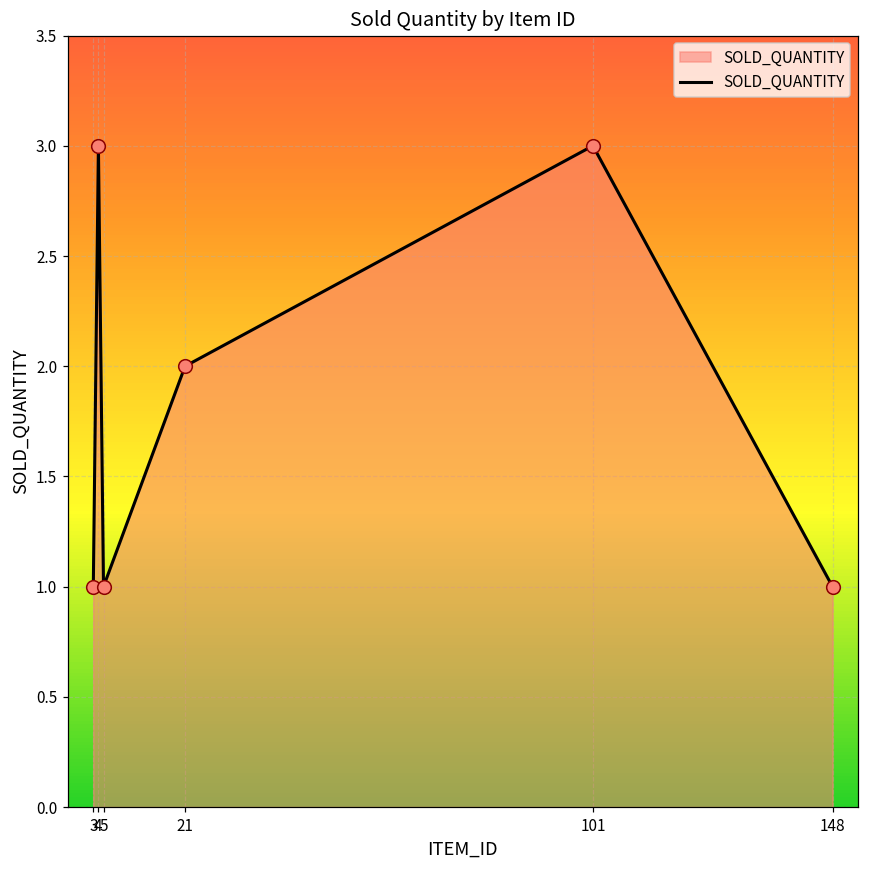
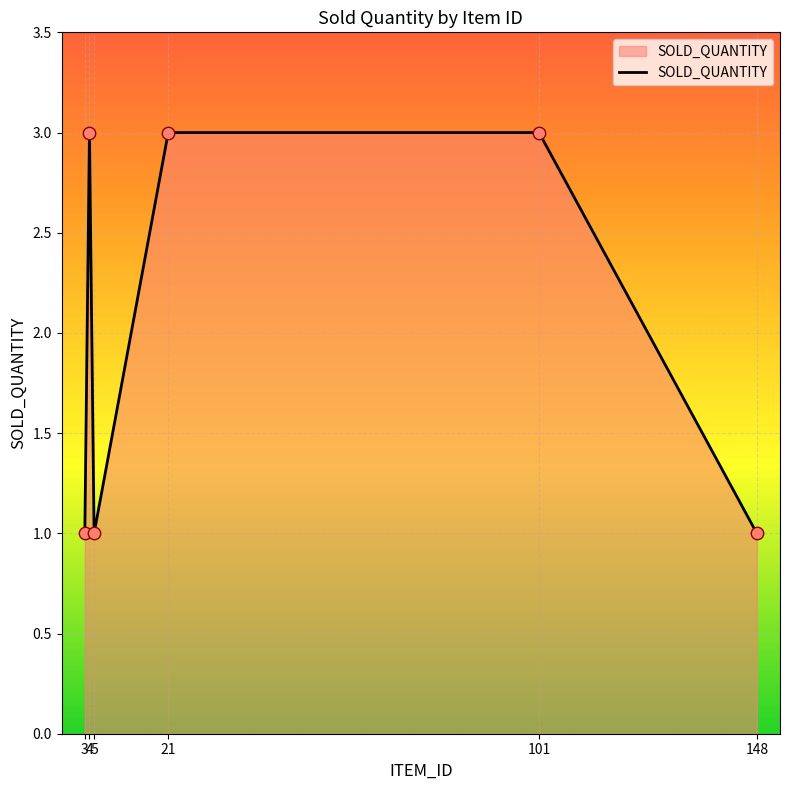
  {
-   "21": 2,
+   "21": 3,
    "101": 3,
    "148": 1
  }
